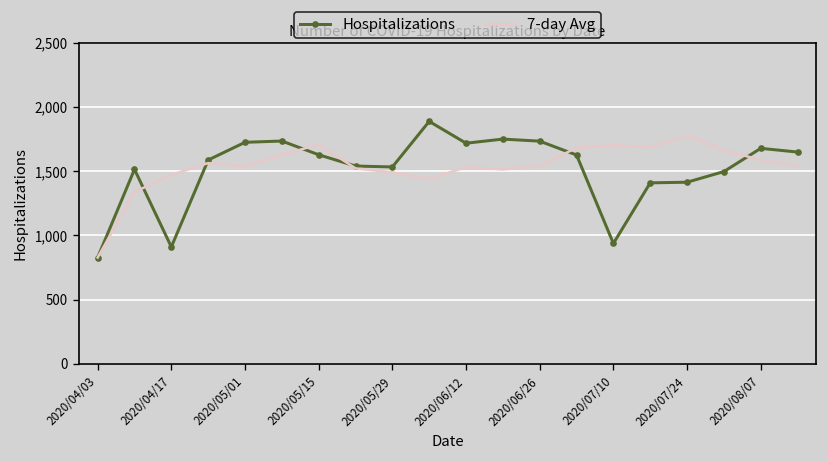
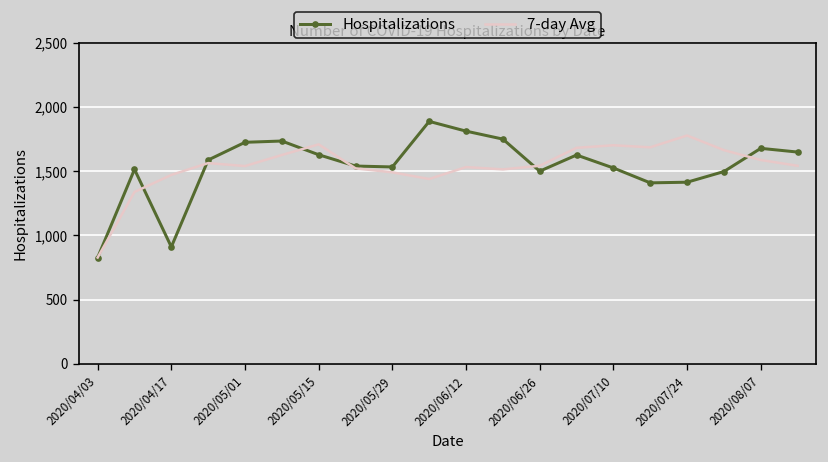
  {
    "Hospitalizations": {
      "2020/04/17": "910",
      "2020/05/01": "1,730",
      "2020/05/15": "1,630",
      "2020/05/29": "1,530",
-     "2020/06/12": "1,720",
-     "2020/06/26": "1,730",
-     "2020/07/10": "940",
+     "2020/06/12": "1,810",
+     "2020/06/26": "1,500",
+     "2020/07/10": "1,530",
      "2020/07/24": "1,410",
      "2020/08/07": "1,680"
    },
    "7-day Avg": {
      "2020/04/17": "1,470",
      "2020/05/01": "1,540",
      "2020/05/15": "1,710",
      "2020/05/29": "1,490",
      "2020/06/12": "1,530",
      "2020/06/26": "1,540",
      "2020/07/10": "1,700",
      "2020/07/24": "1,780",
      "2020/08/07": "1,590"
    }
  }
